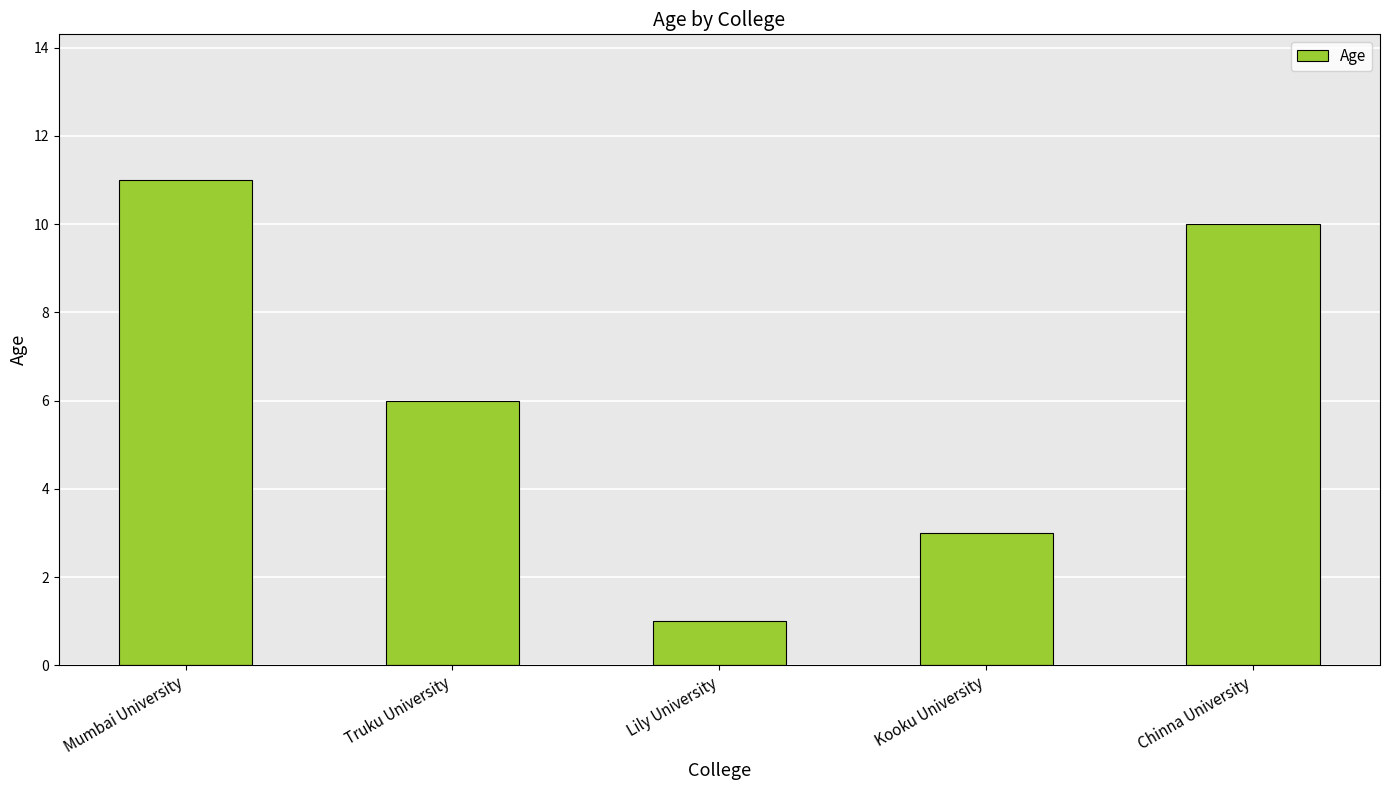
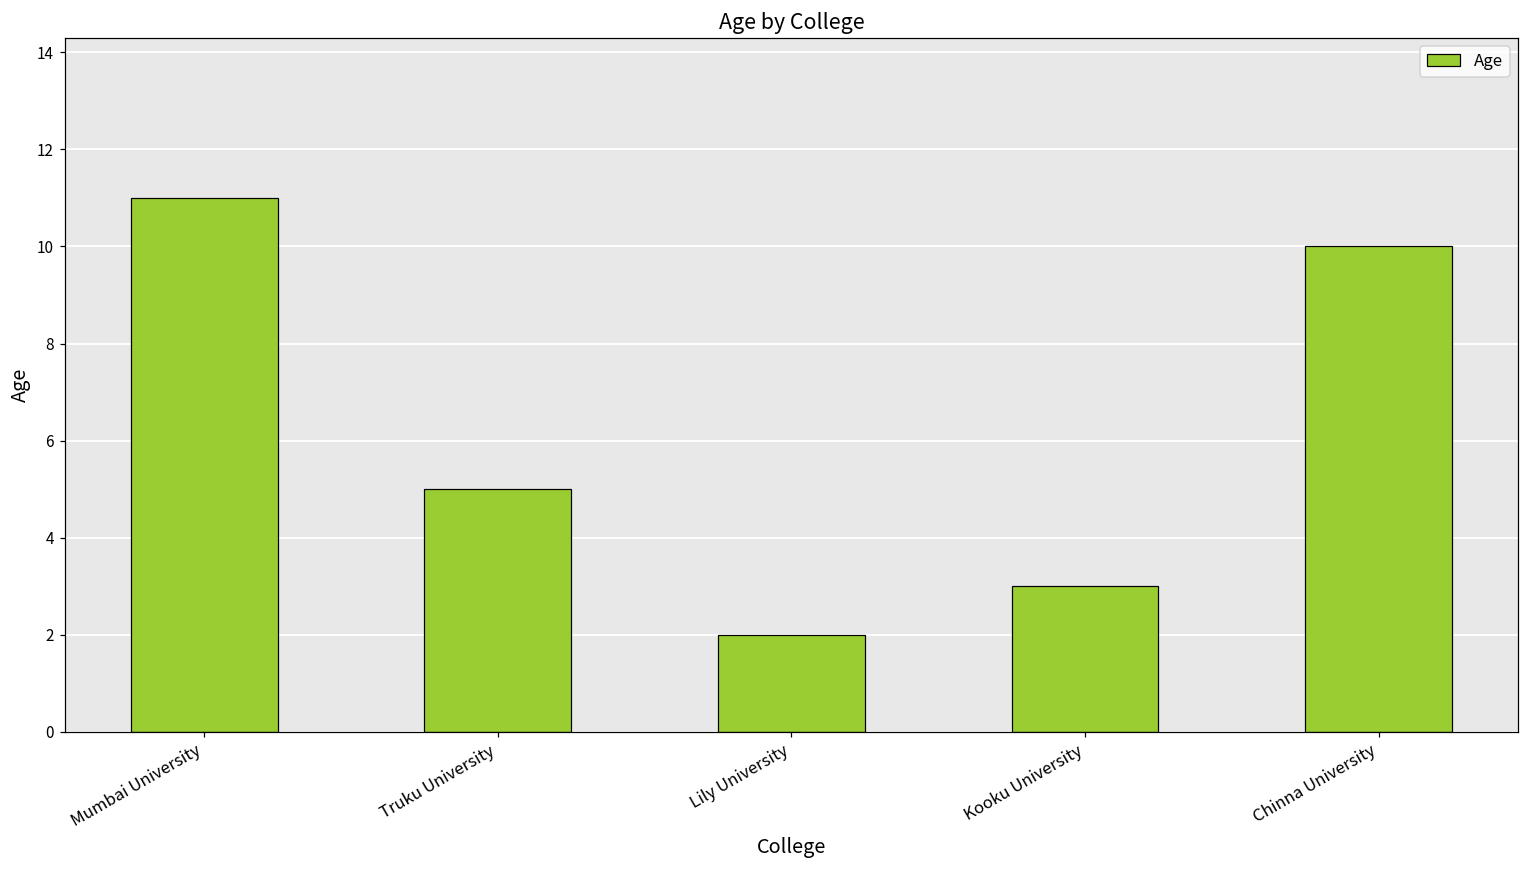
  {
    "Mumbai University": 11,
-   "Truku University": 6,
-   "Lily University": 1,
+   "Truku University": 5,
+   "Lily University": 2,
    "Kooku University": 3,
    "Chinna University": 10
  }
